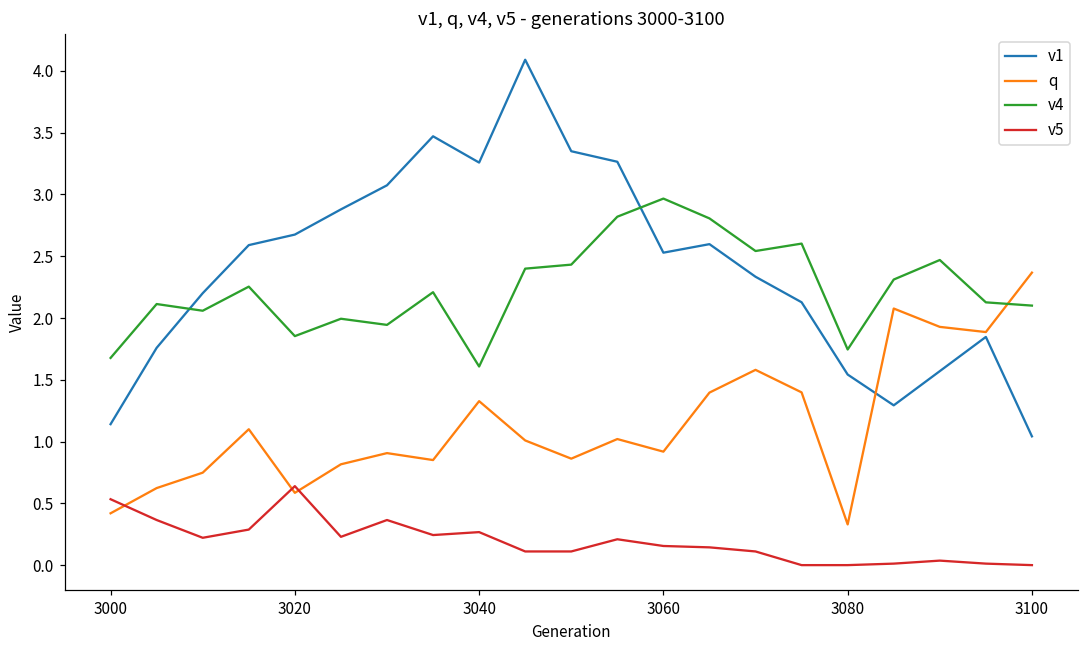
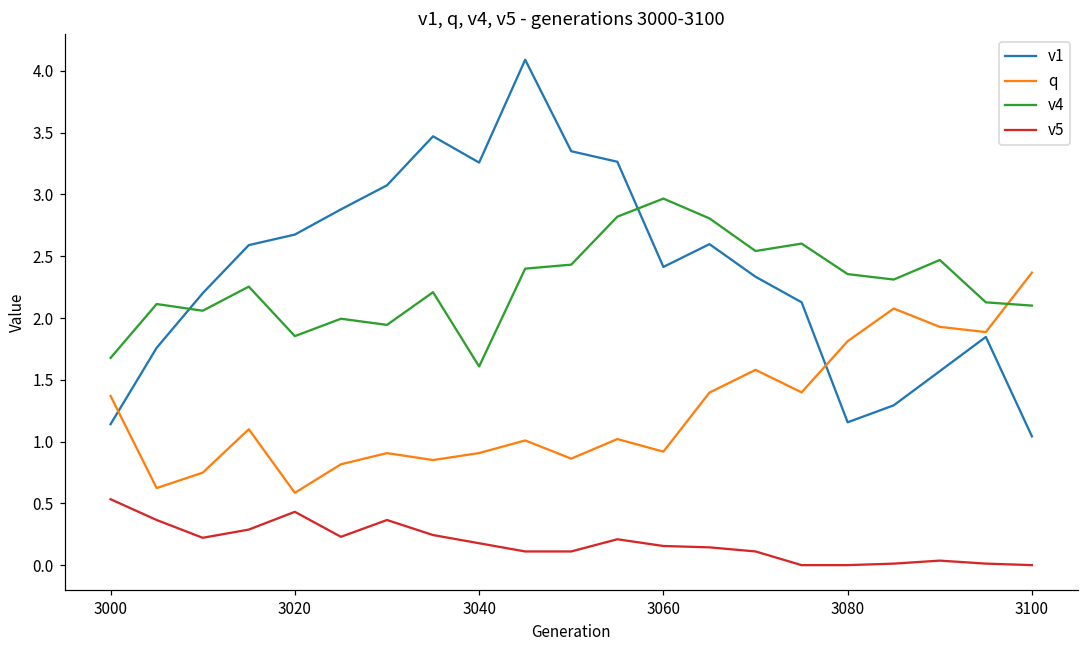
  {
    "v1": {
      "3000": 1.14,
      "3020": 2.68,
      "3040": 3.26,
-     "3060": 2.53,
-     "3080": 1.54,
+     "3060": 2.41,
+     "3080": 1.16,
      "3100": 1.04
    },
    "q": {
-     "3000": 0.42,
+     "3000": 1.37,
      "3020": 0.59,
-     "3040": 1.33,
+     "3040": 0.91,
      "3060": 0.92,
-     "3080": 0.33,
+     "3080": 1.81,
      "3100": 2.37
    },
    "v4": {
      "3000": 1.68,
      "3020": 1.85,
      "3040": 1.61,
      "3060": 2.97,
-     "3080": 1.75,
+     "3080": 2.36,
      "3100": 2.10
    },
    "v5": {
      "3000": 0.53,
-     "3020": 0.64,
-     "3040": 0.27,
+     "3020": 0.43,
+     "3040": 0.18,
      "3060": 0.15,
      "3080": 0.00,
      "3100": 0.00
    }
  }
